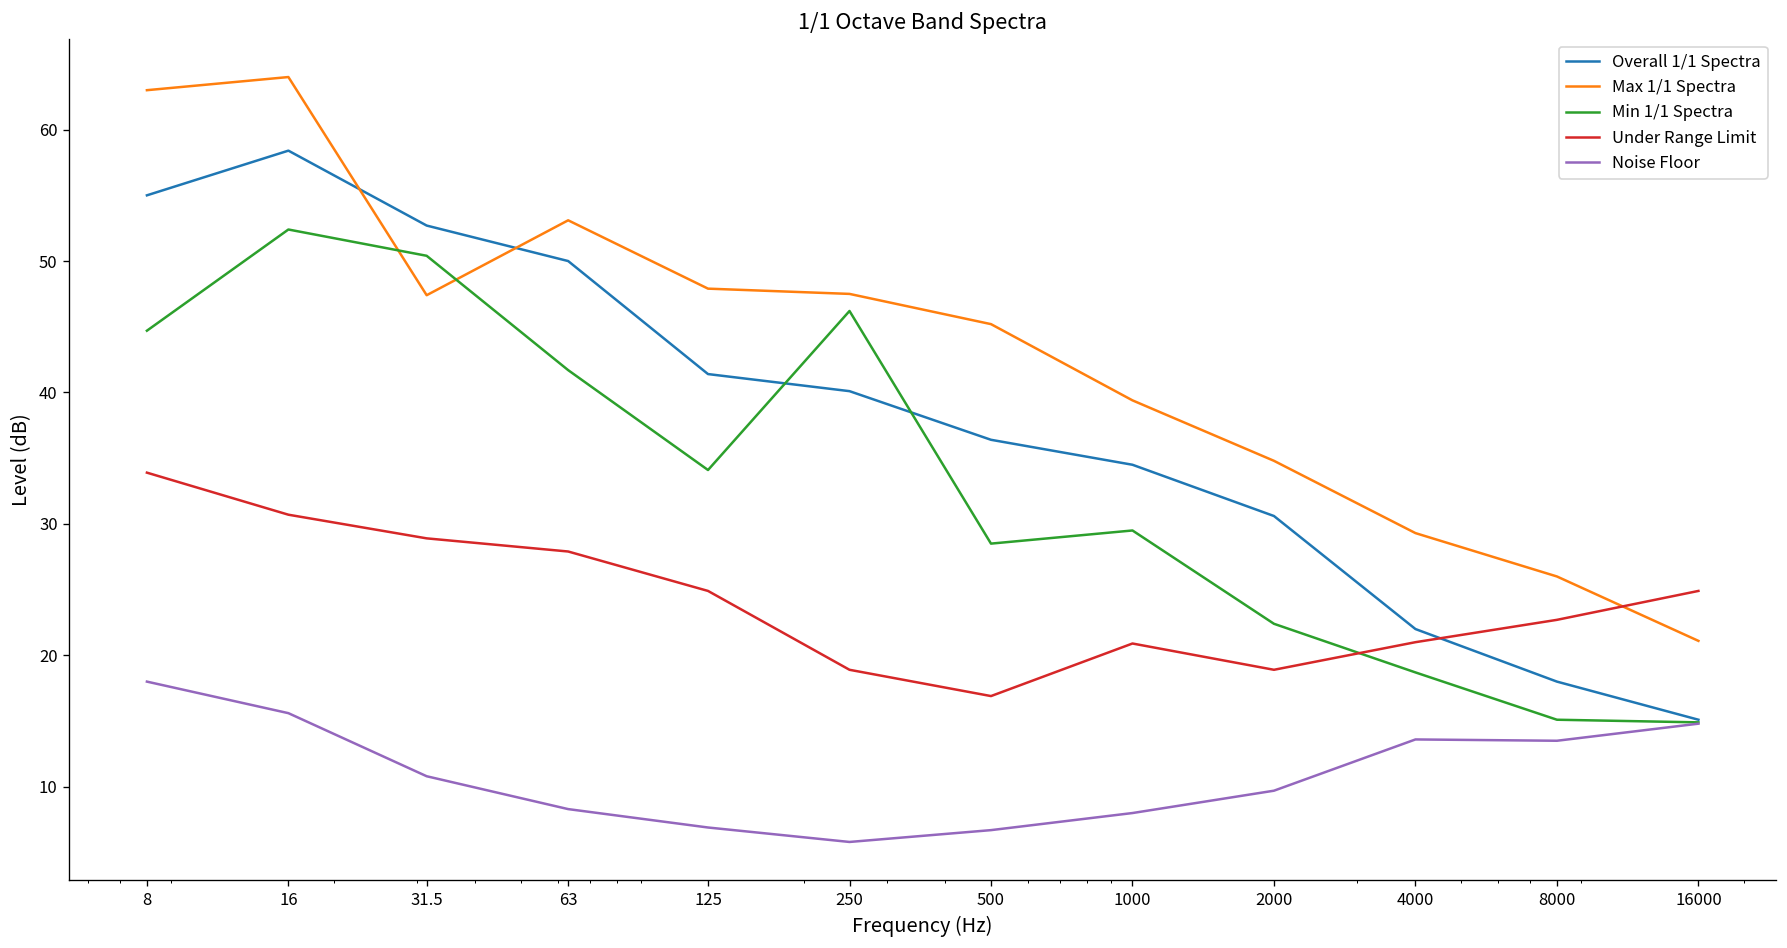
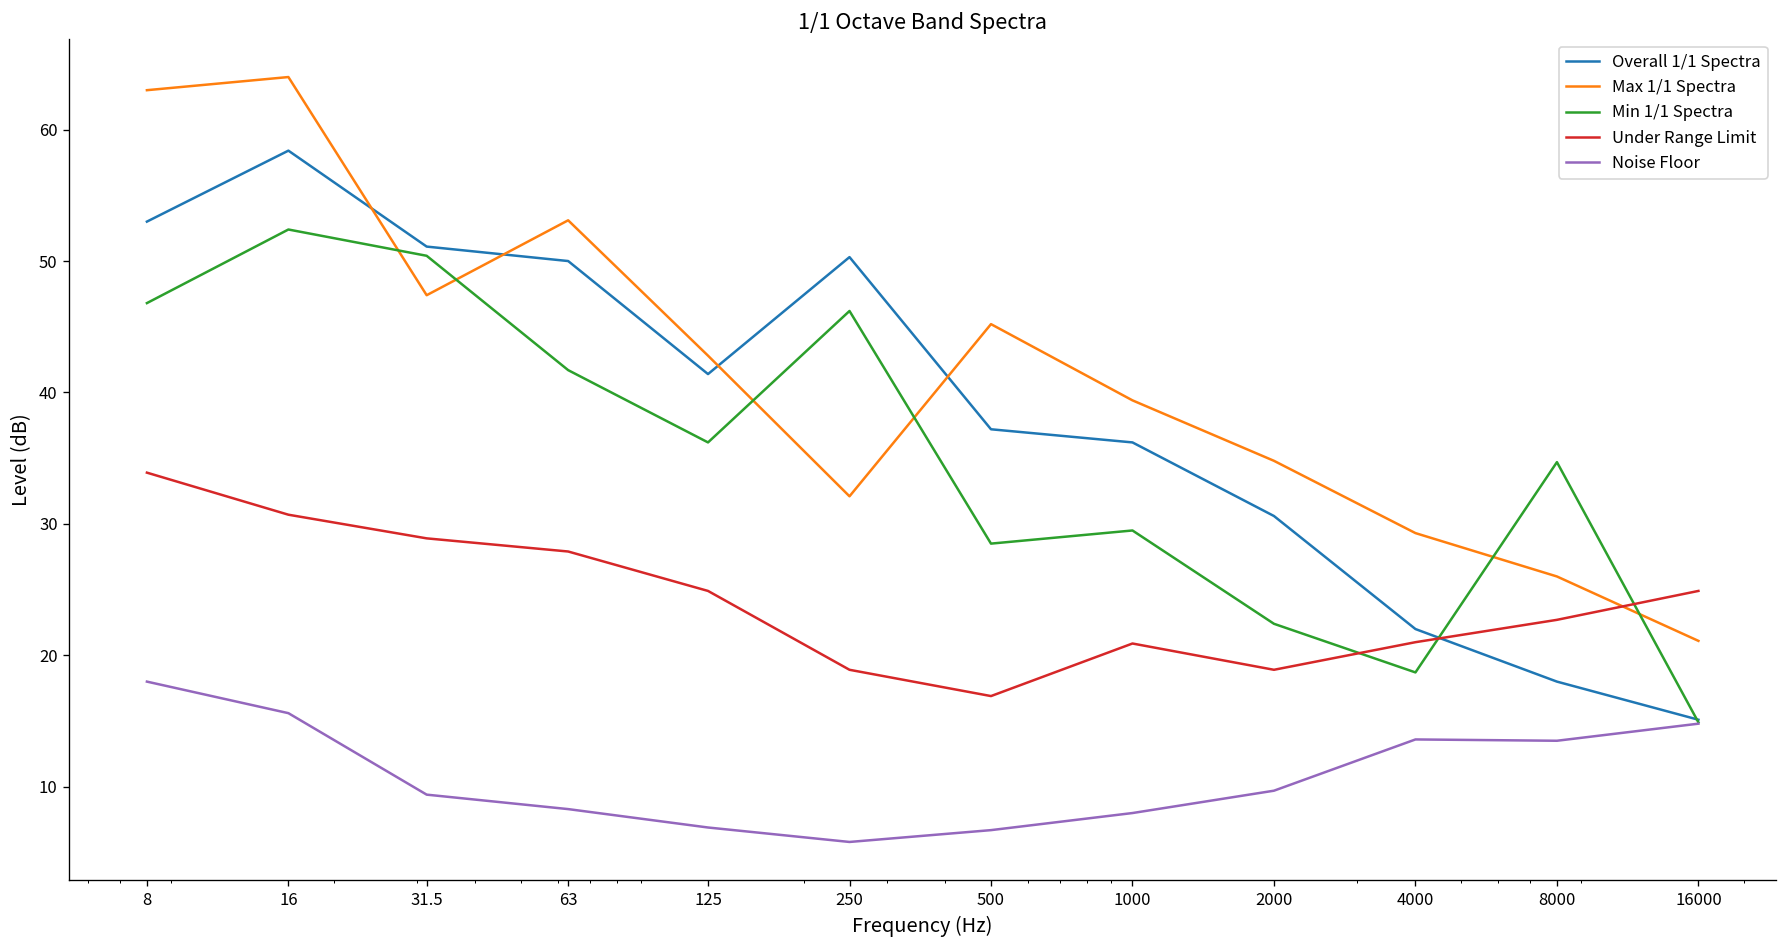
  {
    "Overall 1/1 Spectra": {
-     "8": 55,
+     "8": 53,
      "16": 58.4,
-     "31.5": 52.7,
+     "31.5": 51.1,
      "63": 50.0,
      "125": 41.4,
-     "250": 40.1,
-     "500": 36.4,
-     "1000": 34.5,
+     "250": 50.3,
+     "500": 37.2,
+     "1000": 36.2,
      "2000": 30.6,
      "4000": 22.0,
      "8000": 18.0
    },
    "Max 1/1 Spectra": {
      "8": 63.0,
      "16": 64.0,
      "31.5": 47.4,
      "63": 53.1,
-     "125": 47.9,
-     "250": 47.5,
+     "125": 42.8,
+     "250": 32.1,
      "500": 45.2,
      "1000": 39.4,
      "2000": 34.8,
      "4000": 29.3,
      "8000": 26.0,
      "16000": 21.1
    },
    "Min 1/1 Spectra": {
-     "8": 44.7,
+     "8": 46.8,
      "16": 52.4,
      "31.5": 50.4,
      "63": 41.7,
-     "125": 34.1,
+     "125": 36.2,
      "250": 46.2,
      "500": 28.5,
      "1000": 29.5,
      "2000": 22.4,
      "4000": 18.7,
-     "8000": 15.1
+     "8000": 34.7
    },
    "Under Range Limit": {
      "8": 33.9,
      "16": 30.7,
      "31.5": 28.9,
      "63": 27.9,
      "125": 24.9,
      "250": 18.9,
      "500": 16.9,
      "1000": 20.9,
      "2000": 18.9,
      "4000": 21.0,
      "8000": 22.7,
      "16000": 24.9
    },
    "Noise Floor": {
      "8": 18.0,
      "16": 15.6,
-     "31.5": 10.8,
+     "31.5": 9.4,
      "63": 8.3,
      "125": 6.9,
      "250": 5.8,
      "500": 6.7,
      "1000": 8.0,
      "2000": 9.7,
      "4000": 13.6,
      "8000": 13.5
    }
  }
